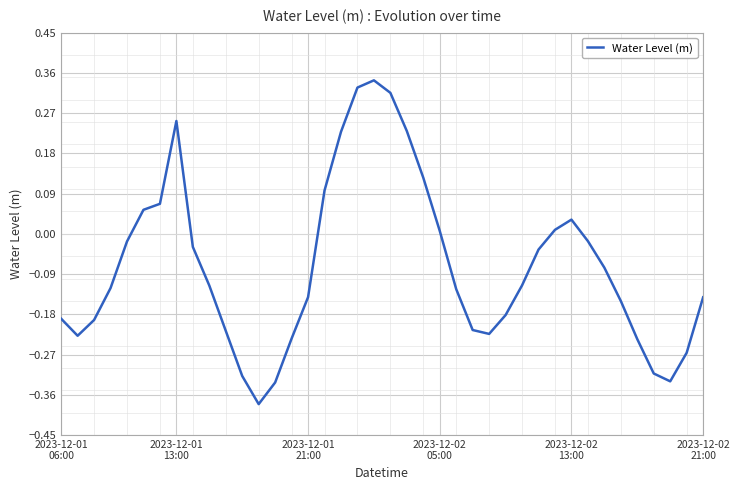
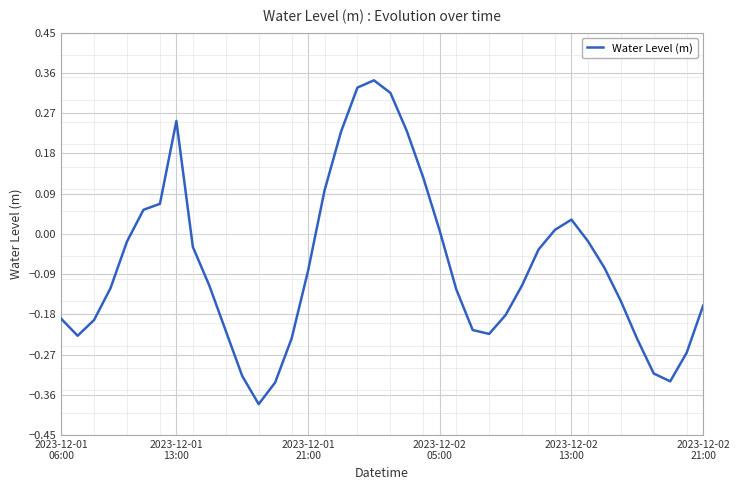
  {
    "Water Level (m)": {
      "2023-12-01 06:00": -0.19,
      "2023-12-01 13:00": 0.25,
-     "2023-12-01 21:00": -0.14,
+     "2023-12-01 21:00": -0.08,
      "2023-12-02 05:00": 0.01,
      "2023-12-02 13:00": 0.03,
-     "2023-12-02 21:00": -0.14
+     "2023-12-02 21:00": -0.16
    }
  }
